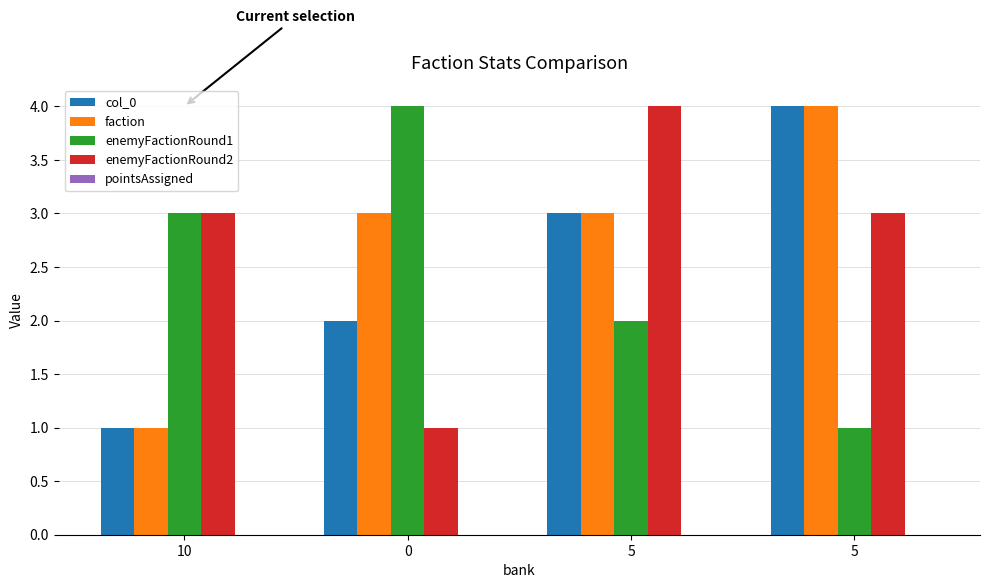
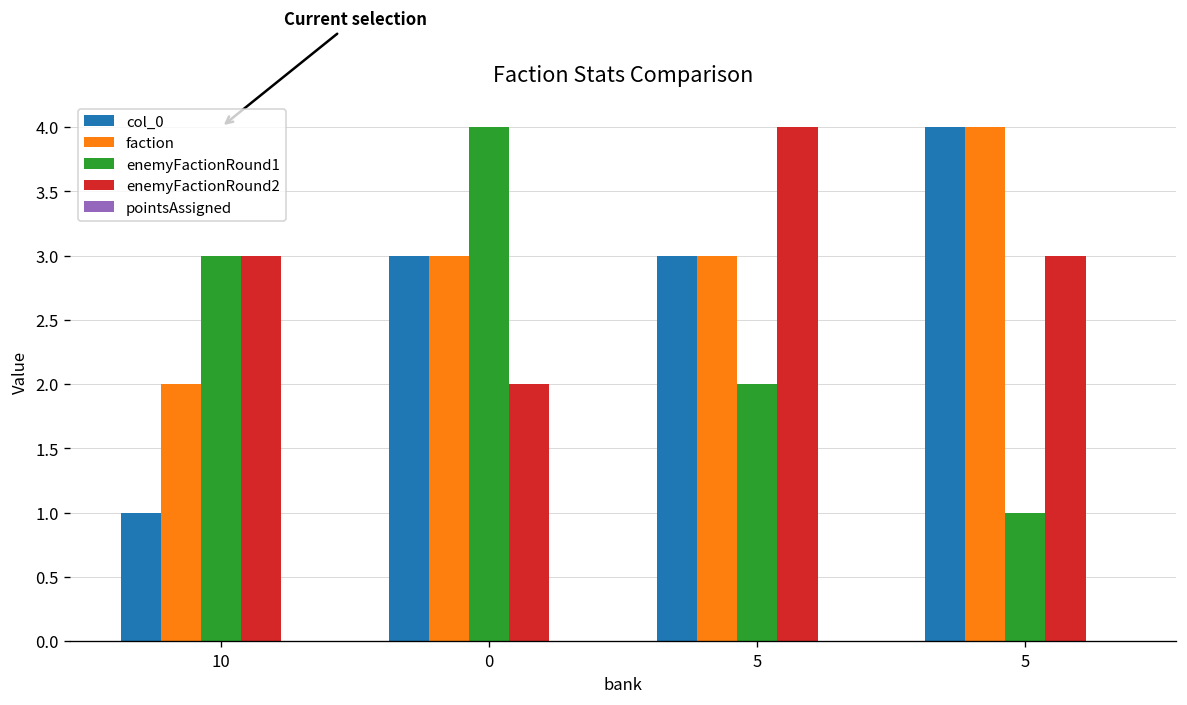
  {
    "col_0": {
      "10": 1,
-     "0": 2
+     "0": 3
    },
    "faction": {
-     "10": 1,
+     "10": 2,
      "0": 3
    },
    "enemyFactionRound1": {
      "10": 3,
      "0": 4
    },
    "enemyFactionRound2": {
      "10": 3,
-     "0": 1
+     "0": 2
    },
    "pointsAssigned": {
      "10": 0,
      "0": 0
    }
  }
